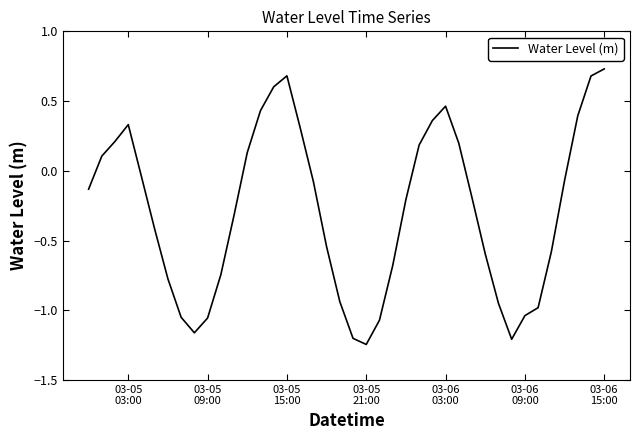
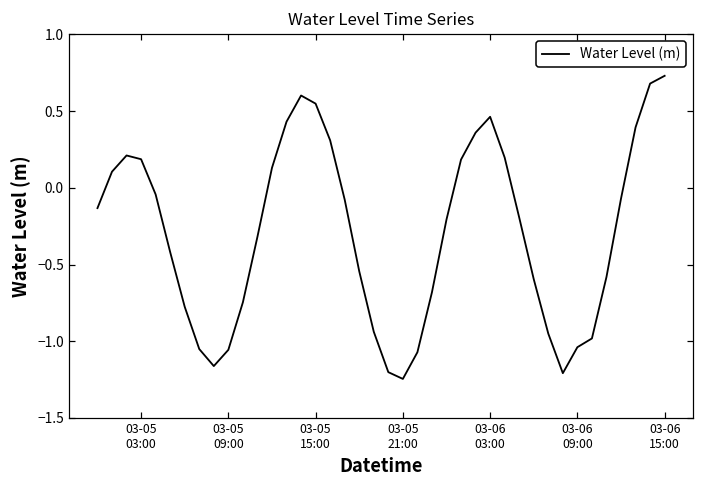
  {
-   "03-05 03:00": 0.33,
+   "03-05 03:00": 0.19,
    "03-05 09:00": -1.06,
-   "03-05 15:00": 0.68,
+   "03-05 15:00": 0.55,
    "03-05 21:00": -1.25,
    "03-06 03:00": 0.46,
    "03-06 09:00": -1.04,
    "03-06 15:00": 0.73
  }
